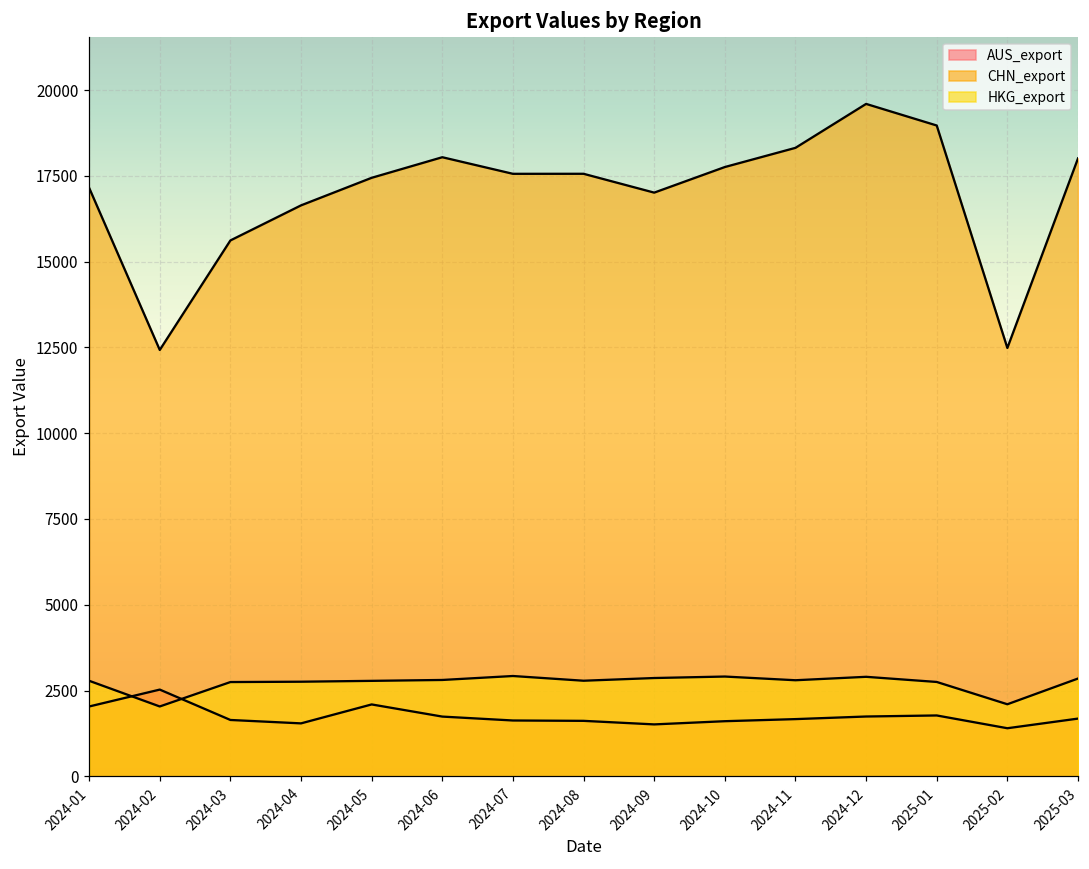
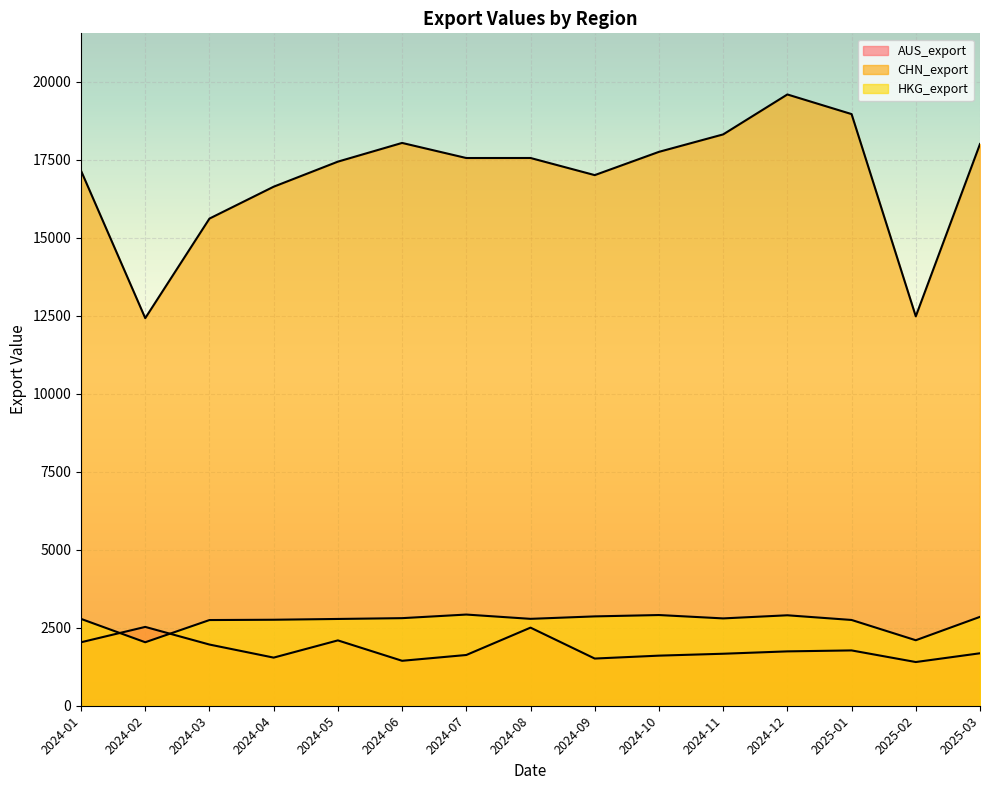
  {
    "AUS_export": {
      "2024-01": 2000,
      "2024-02": 2500,
-     "2024-03": 1600,
+     "2024-03": 2000,
      "2024-04": 1500,
      "2024-05": 2100,
-     "2024-06": 1700,
+     "2024-06": 1400,
      "2024-07": 1600,
-     "2024-08": 1600,
+     "2024-08": 2500,
      "2024-09": 1500,
      "2024-10": 1600,
      "2024-11": 1700,
      "2024-12": 1700,
      "2025-01": 1800,
      "2025-02": 1400,
      "2025-03": 1700
    }
  }
